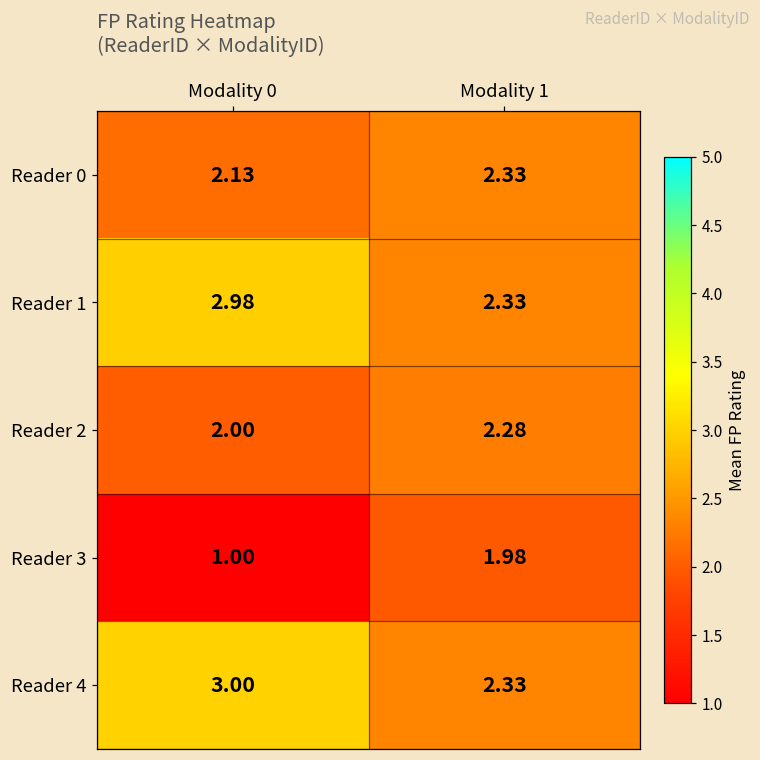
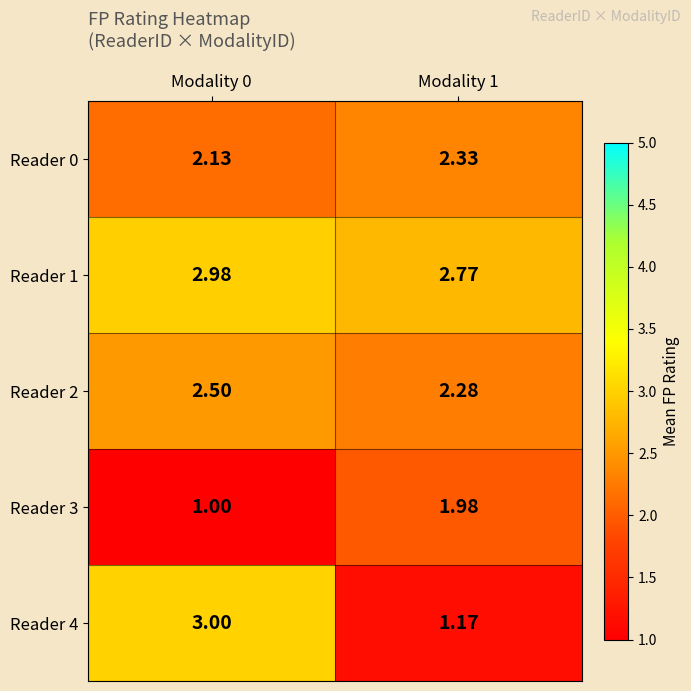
  {
    "Reader 0": {
      "Modality 0": 2.13,
      "Modality 1": 2.33
    },
    "Reader 1": {
      "Modality 0": 2.98,
-     "Modality 1": 2.33
+     "Modality 1": 2.77
    },
    "Reader 2": {
-     "Modality 0": 2.00,
+     "Modality 0": 2.50,
      "Modality 1": 2.28
    },
    "Reader 3": {
      "Modality 0": 1.00,
      "Modality 1": 1.98
    },
    "Reader 4": {
      "Modality 0": 3.00,
-     "Modality 1": 2.33
+     "Modality 1": 1.17
    }
  }
